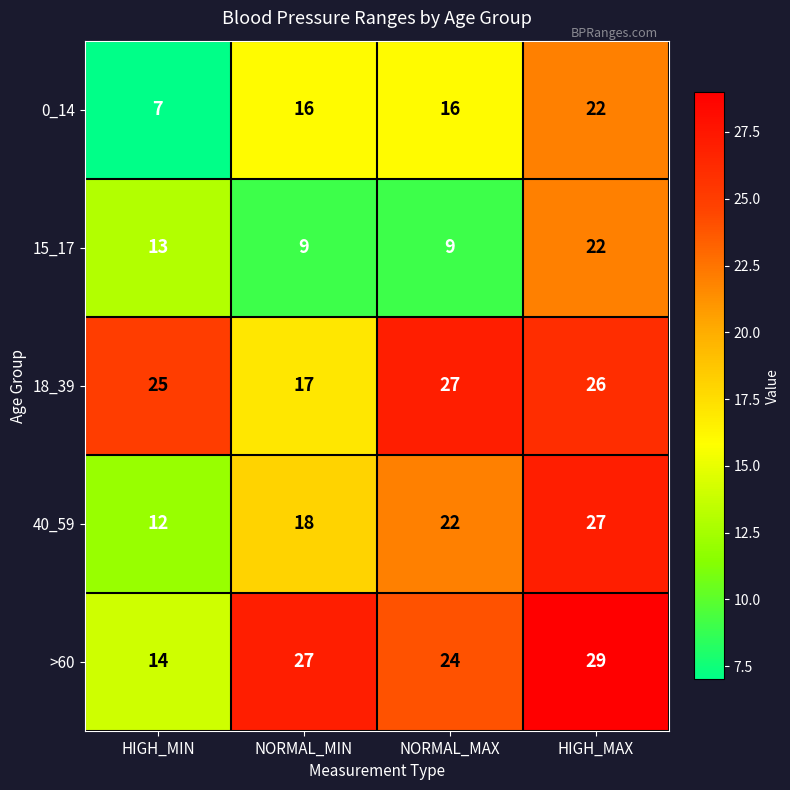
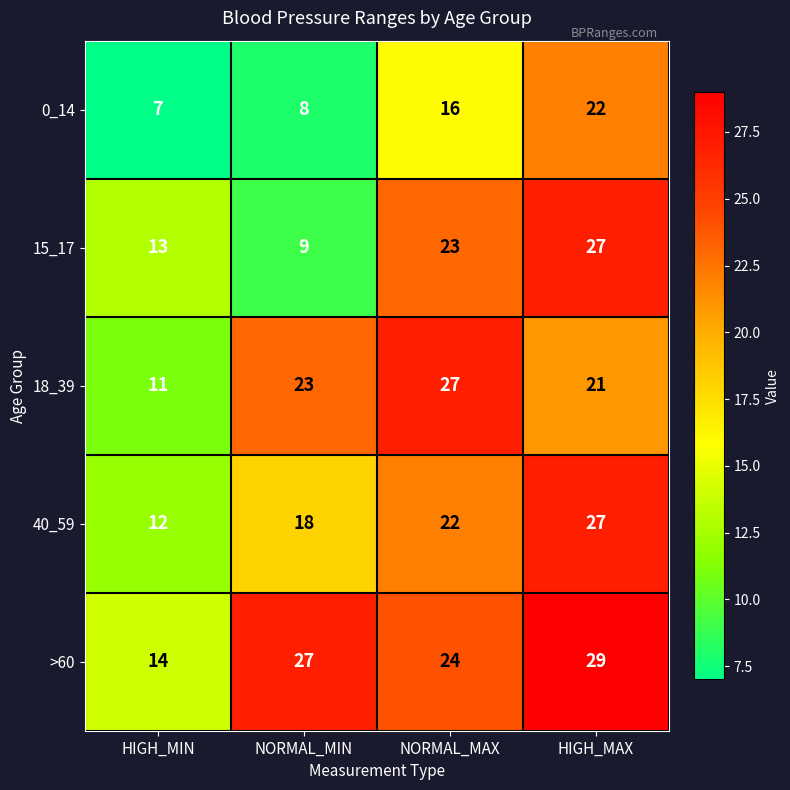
  {
    "0_14": {
      "HIGH_MIN": 7,
-     "NORMAL_MIN": 16,
+     "NORMAL_MIN": 8,
      "NORMAL_MAX": 16,
      "HIGH_MAX": 22
    },
    "15_17": {
      "HIGH_MIN": 13,
      "NORMAL_MIN": 9,
-     "NORMAL_MAX": 9,
-     "HIGH_MAX": 22
+     "NORMAL_MAX": 23,
+     "HIGH_MAX": 27
    },
    "18_39": {
-     "HIGH_MIN": 25,
-     "NORMAL_MIN": 17,
+     "HIGH_MIN": 11,
+     "NORMAL_MIN": 23,
      "NORMAL_MAX": 27,
-     "HIGH_MAX": 26
+     "HIGH_MAX": 21
    },
    "40_59": {
      "HIGH_MIN": 12,
      "NORMAL_MIN": 18,
      "NORMAL_MAX": 22,
      "HIGH_MAX": 27
    },
    ">60": {
      "HIGH_MIN": 14,
      "NORMAL_MIN": 27,
      "NORMAL_MAX": 24,
      "HIGH_MAX": 29
    }
  }
